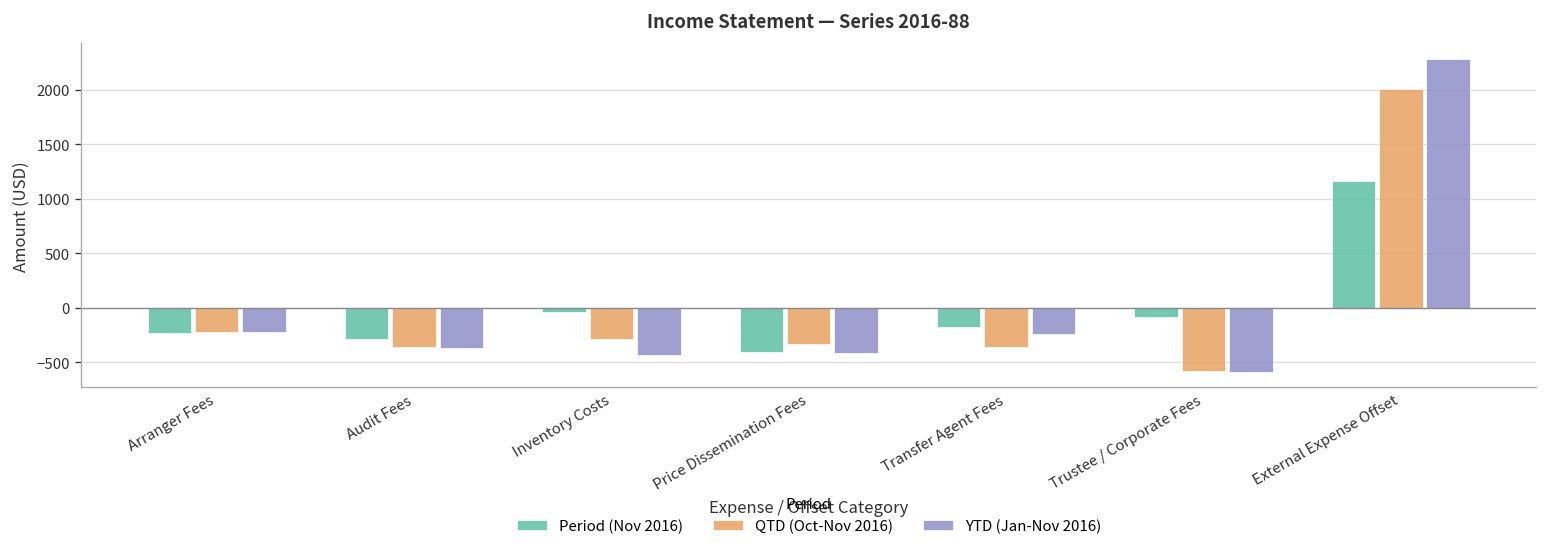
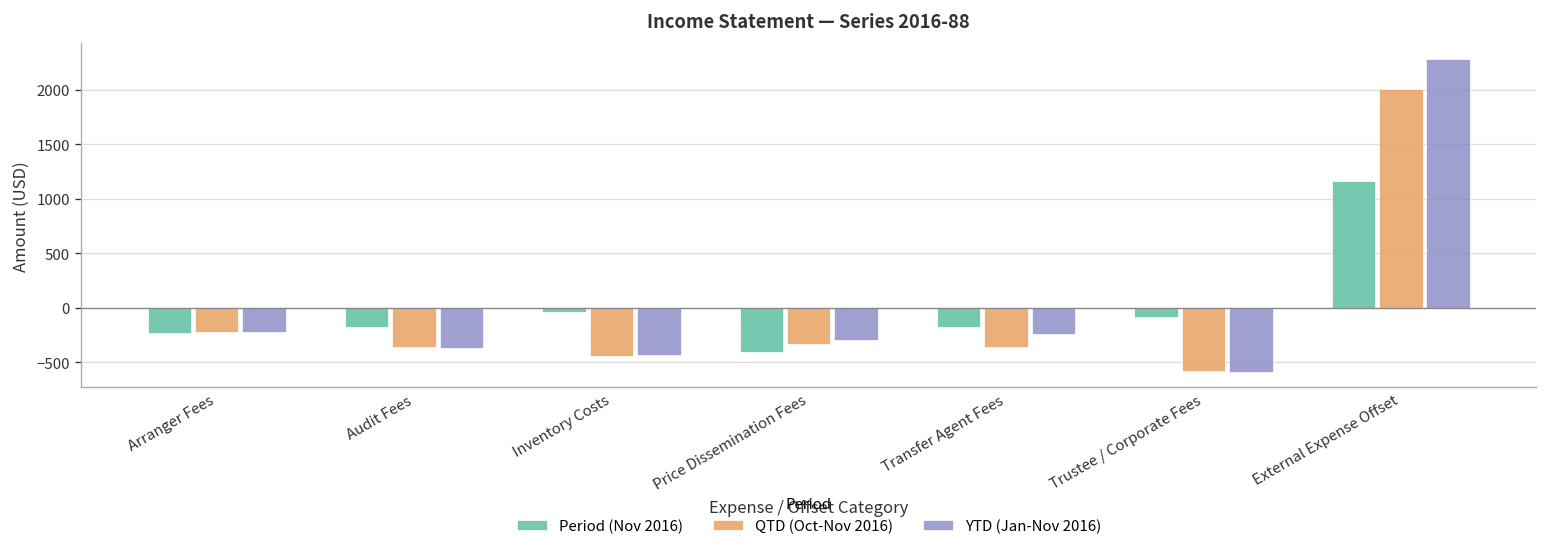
  {
    "Period (Nov 2016)": {
      "Arranger Fees": -200,
-     "Audit Fees": -300,
+     "Audit Fees": -200,
      "Inventory Costs": 0,
      "Price Dissemination Fees": -400,
      "Transfer Agent Fees": -200,
      "Trustee / Corporate Fees": -100,
      "External Expense Offset": 1200
    },
    "QTD (Oct-Nov 2016)": {
      "Arranger Fees": -200,
      "Audit Fees": -400,
-     "Inventory Costs": -300,
+     "Inventory Costs": -400,
      "Price Dissemination Fees": -300,
      "Transfer Agent Fees": -400,
      "Trustee / Corporate Fees": -600,
      "External Expense Offset": 2000
    },
    "YTD (Jan-Nov 2016)": {
      "Arranger Fees": -200,
      "Audit Fees": -400,
      "Inventory Costs": -400,
-     "Price Dissemination Fees": -400,
+     "Price Dissemination Fees": -300,
      "Transfer Agent Fees": -200,
      "Trustee / Corporate Fees": -600,
      "External Expense Offset": 2300
    }
  }
